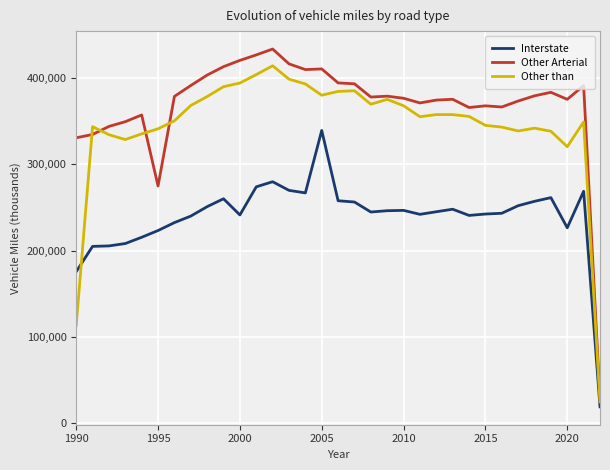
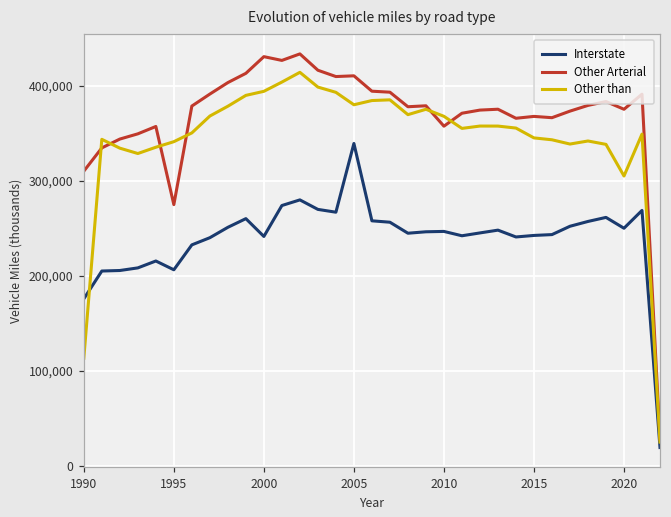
  {
    "Interstate": {
      "1990": "180,000",
-     "1995": "220,000",
+     "1995": "210,000",
      "2000": "240,000",
      "2005": "340,000",
      "2010": "250,000",
      "2015": "240,000",
-     "2020": "230,000"
+     "2020": "250,000"
    },
    "Other Arterial": {
-     "1990": "330,000",
+     "1990": "310,000",
      "1995": "270,000",
-     "2000": "420,000",
+     "2000": "430,000",
      "2005": "410,000",
-     "2010": "380,000",
+     "2010": "360,000",
      "2015": "370,000",
      "2020": "380,000"
    },
    "Other than": {
      "1990": "110,000",
      "1995": "340,000",
      "2000": "390,000",
      "2005": "380,000",
      "2010": "370,000",
      "2015": "350,000",
-     "2020": "320,000"
+     "2020": "310,000"
    }
  }
